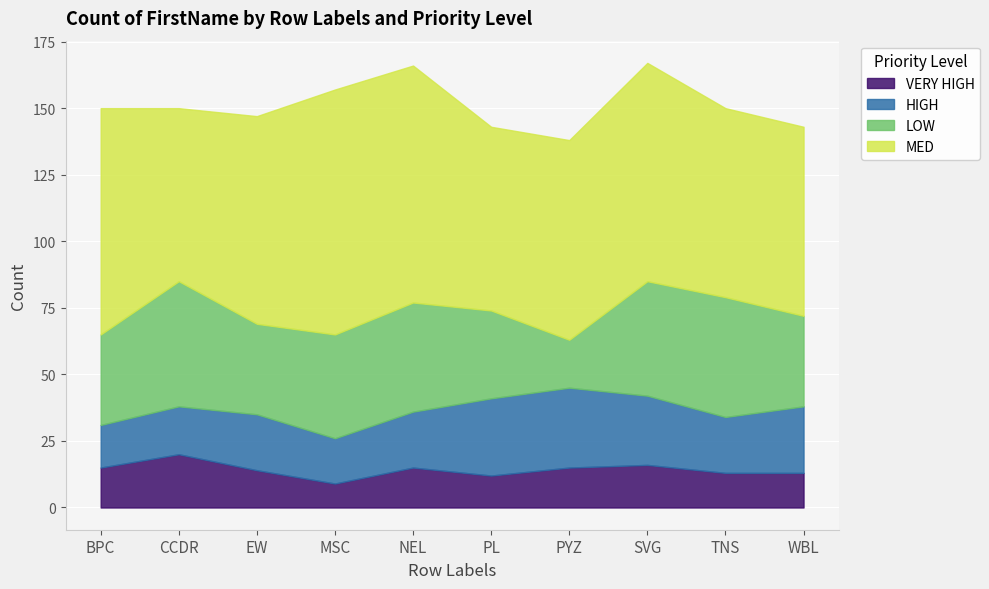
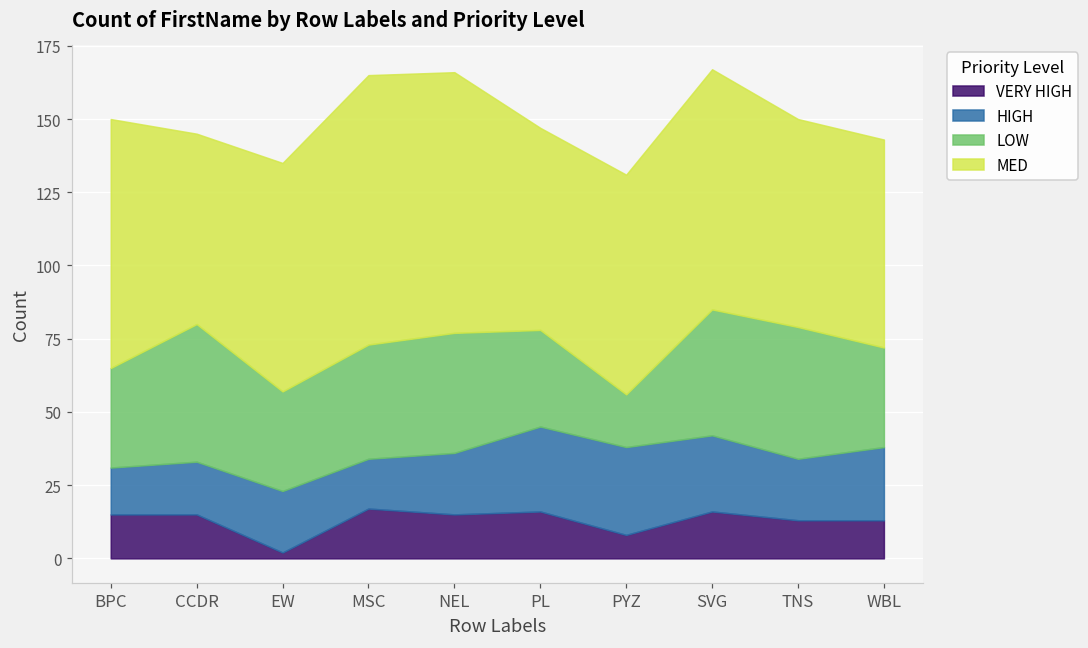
  {
    "VERY HIGH": {
      "BPC": 15,
-     "CCDR": 20,
-     "EW": 14,
-     "MSC": 9,
+     "CCDR": 15,
+     "EW": 2,
+     "MSC": 17,
      "NEL": 15,
-     "PL": 12,
-     "PYZ": 15,
+     "PL": 16,
+     "PYZ": 8,
      "SVG": 16,
      "TNS": 13,
      "WBL": 13
    },
    "HIGH": {
      "BPC": 16,
      "CCDR": 18,
      "EW": 21,
      "MSC": 17,
      "NEL": 21,
      "PL": 29,
      "PYZ": 30,
      "SVG": 26,
      "TNS": 21,
      "WBL": 25
    },
    "LOW": {
      "BPC": 34,
      "CCDR": 47,
      "EW": 34,
      "MSC": 39,
      "NEL": 41,
      "PL": 33,
      "PYZ": 18,
      "SVG": 43,
      "TNS": 45,
      "WBL": 34
    },
    "MED": {
      "BPC": 85,
      "CCDR": 65,
      "EW": 78,
      "MSC": 92,
      "NEL": 89,
      "PL": 69,
      "PYZ": 75,
      "SVG": 82,
      "TNS": 71,
      "WBL": 71
    }
  }
